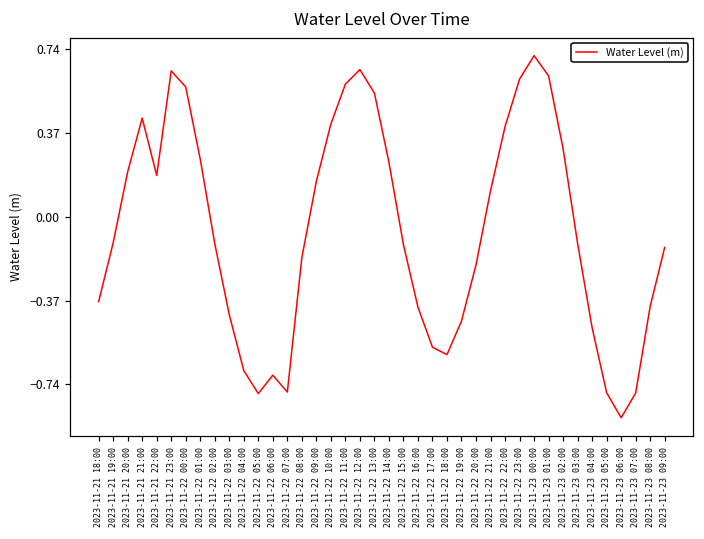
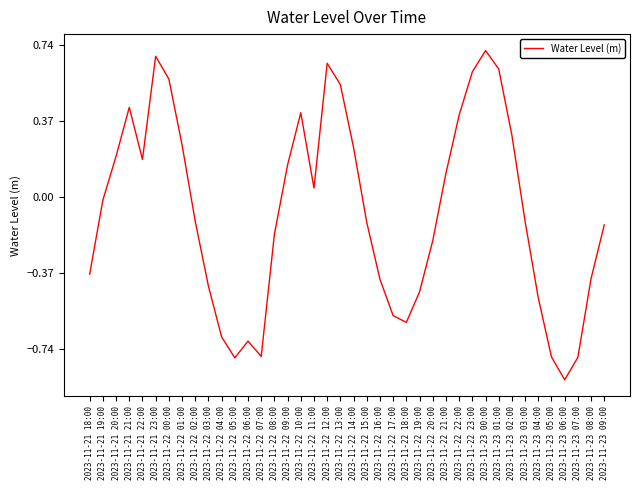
  {
    "2023-11-21 18:00": -0.37,
-   "2023-11-21 19:00": -0.11,
+   "2023-11-21 19:00": -0.01,
    "2023-11-21 20:00": 0.20,
    "2023-11-21 21:00": 0.44,
    "2023-11-21 22:00": 0.18,
-   "2023-11-21 23:00": 0.64,
+   "2023-11-21 23:00": 0.68,
    "2023-11-22 00:00": 0.57,
    "2023-11-22 01:00": 0.25,
    "2023-11-22 02:00": -0.12,
    "2023-11-22 03:00": -0.43,
    "2023-11-22 04:00": -0.68,
    "2023-11-22 05:00": -0.78,
    "2023-11-22 06:00": -0.70,
    "2023-11-22 07:00": -0.77,
    "2023-11-22 08:00": -0.18,
    "2023-11-22 09:00": 0.16,
    "2023-11-22 10:00": 0.41,
-   "2023-11-22 11:00": 0.59,
+   "2023-11-22 11:00": 0.04,
    "2023-11-22 12:00": 0.65,
    "2023-11-22 13:00": 0.55,
    "2023-11-22 14:00": 0.24,
    "2023-11-22 15:00": -0.12,
    "2023-11-22 16:00": -0.40,
    "2023-11-22 17:00": -0.58,
    "2023-11-22 18:00": -0.61,
    "2023-11-22 19:00": -0.46,
    "2023-11-22 20:00": -0.21,
    "2023-11-22 21:00": 0.12,
    "2023-11-22 22:00": 0.40,
    "2023-11-22 23:00": 0.61,
    "2023-11-23 00:00": 0.71,
    "2023-11-23 01:00": 0.62,
    "2023-11-23 02:00": 0.30,
    "2023-11-23 03:00": -0.12,
    "2023-11-23 04:00": -0.49,
    "2023-11-23 05:00": -0.78,
    "2023-11-23 06:00": -0.89,
    "2023-11-23 07:00": -0.78,
    "2023-11-23 08:00": -0.40,
    "2023-11-23 09:00": -0.14
  }
